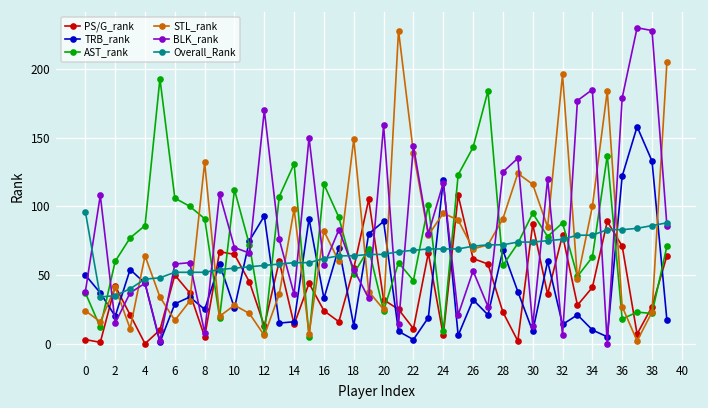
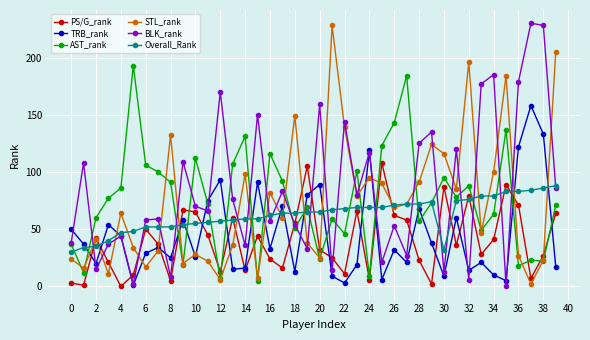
  {
    "PS/G_rank": {
      "0": 3,
      "4": 0,
      "8": 5,
      "10": 65,
      "12": 13,
      "16": 24,
      "20": 32,
      "22": 11,
      "24": 6,
      "26": 62,
      "28": 23,
      "30": 87,
      "32": 79,
      "34": 41,
      "36": 71,
      "38": 27
    },
    "TRB_rank": {
      "0": 50,
      "2": 20,
      "6": 29,
      "8": 25,
      "12": 93,
      "16": 33,
      "18": 13,
      "20": 89,
      "22": 3,
      "26": 32,
      "28": 68,
      "30": 9,
      "32": 14,
      "34": 10,
      "36": 122,
      "38": 133
    },
    "AST_rank": {
      "2": 60,
      "4": 86,
      "6": 106,
      "8": 91,
      "10": 112,
      "14": 131,
      "16": 116,
      "18": 51,
      "22": 46,
      "24": 9,
      "26": 143,
      "28": 57,
      "30": 95,
      "32": 88,
      "34": 63,
      "36": 18
    },
    "STL_rank": {
      "0": 24,
      "4": 64,
      "6": 17,
      "8": 132,
      "14": 98,
      "16": 82,
      "18": 149,
      "22": 139,
      "24": 95,
      "28": 91,
      "30": 116,
      "32": 196,
      "34": 100,
      "36": 27
    },
    "BLK_rank": {
      "2": 15,
      "6": 58,
      "8": 8,
      "10": 70,
      "12": 170,
      "14": 36,
      "16": 57,
      "20": 159,
      "22": 144,
      "26": 53,
      "28": 125,
      "30": 13,
      "32": 6,
      "34": 185,
      "36": 179,
      "38": 228
    },
    "Overall_Rank": {
-     "0": 96,
+     "0": 30,
      "2": 35,
      "4": 47,
      "8": 52,
      "10": 55,
      "12": 57,
      "14": 59,
      "16": 62,
      "18": 64,
      "20": 65,
      "22": 68,
      "24": 69,
      "28": 72,
-     "30": 74,
+     "30": 32,
      "32": 76,
      "34": 79,
      "36": 83,
      "38": 86
    }
  }
